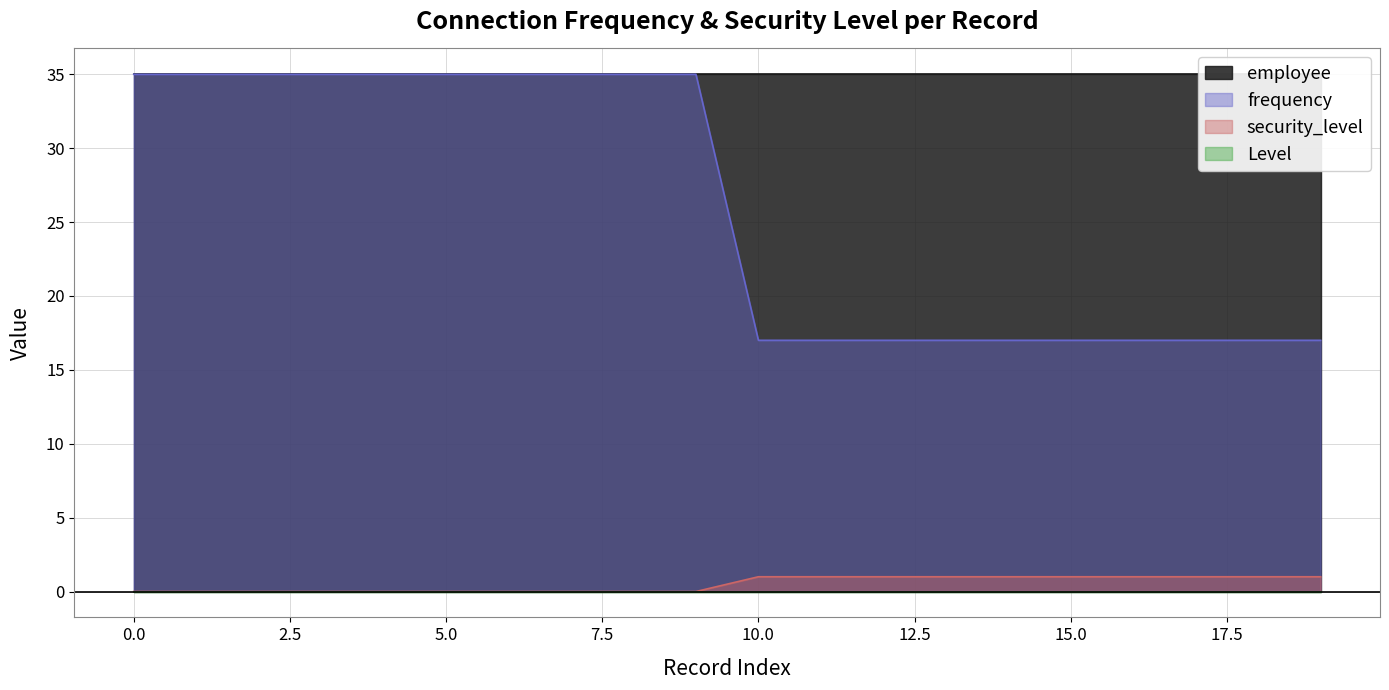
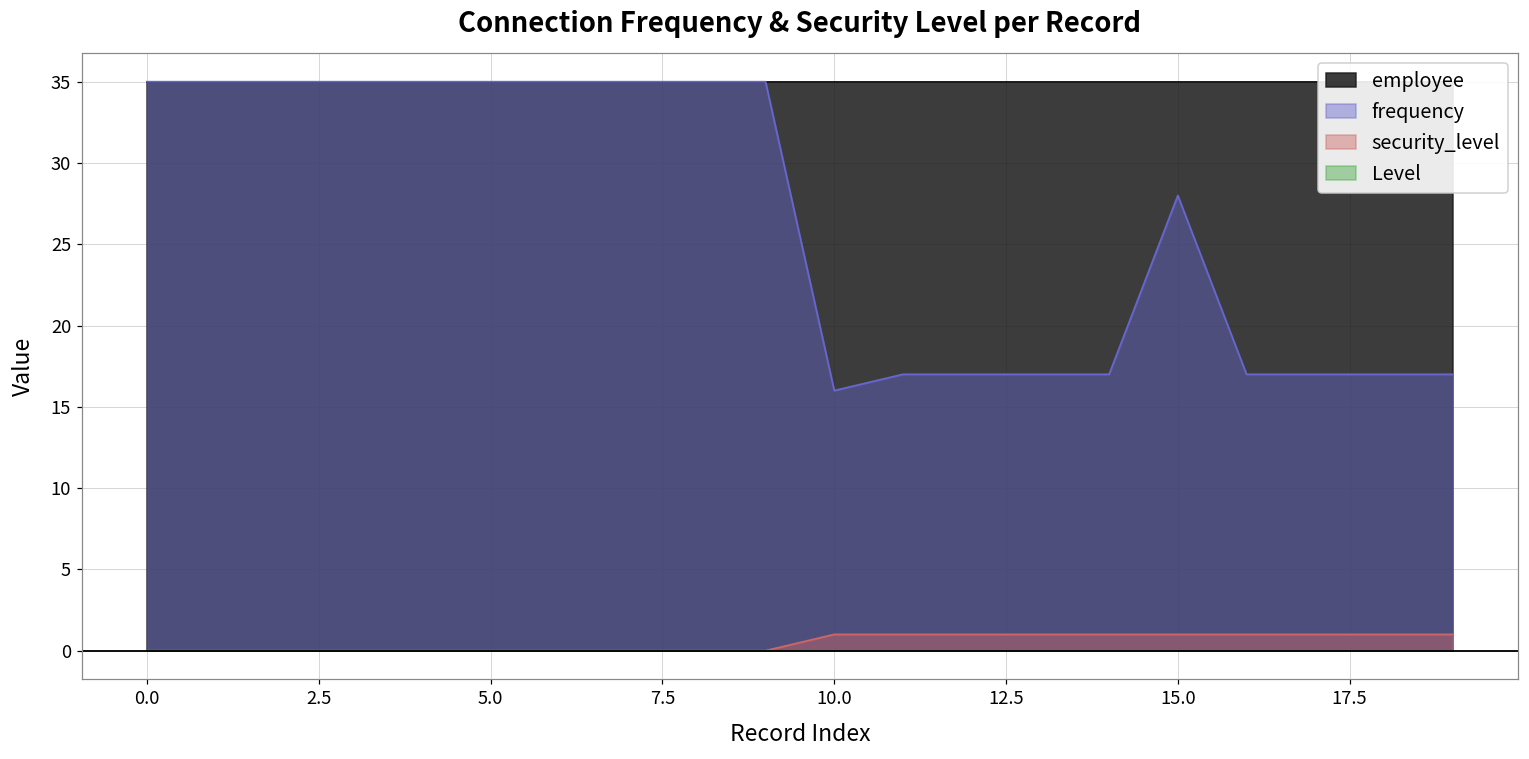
  {
    "employee": {
      "10.0": 35,
      "15.0": 35
    },
    "frequency": {
-     "10.0": 17,
-     "15.0": 17
+     "10.0": 16,
+     "15.0": 28
    },
    "security_level": {
      "10.0": 1,
      "15.0": 1
    },
    "Level": {
      "10.0": 0,
      "15.0": 0
    }
  }
